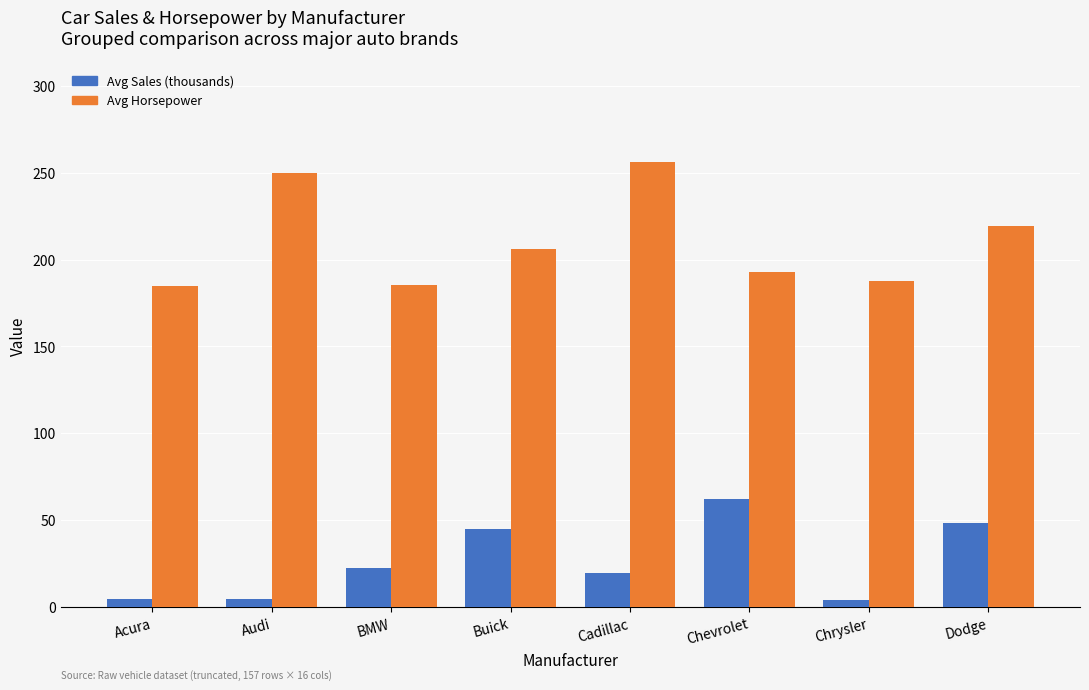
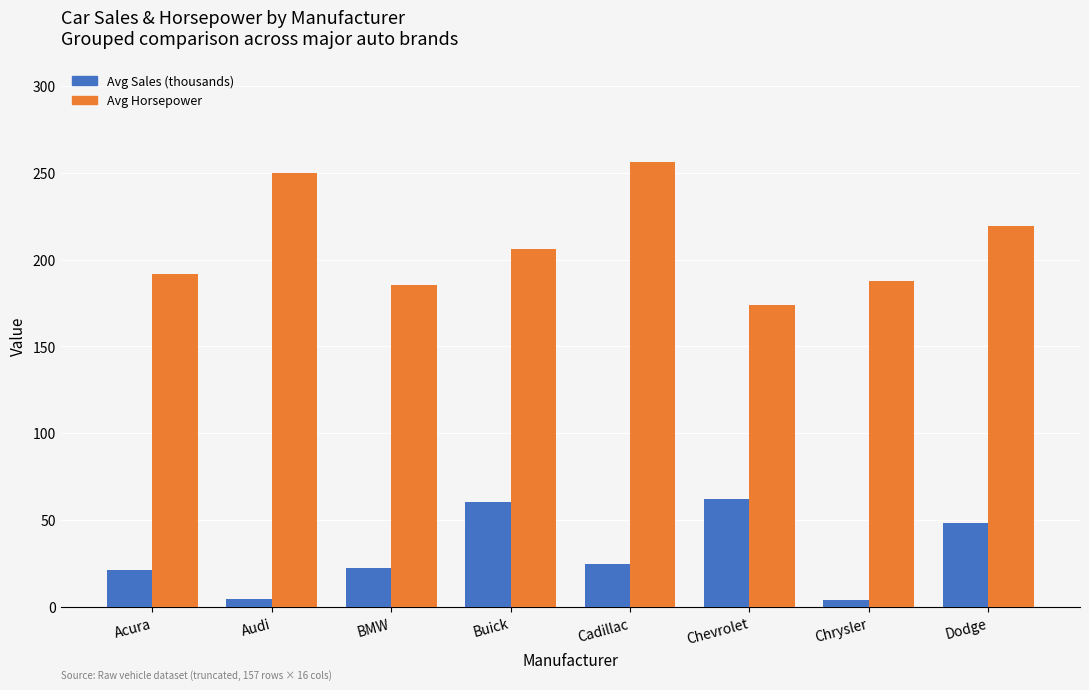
  {
    "Avg Sales (thousands)": {
-     "Acura": 5,
+     "Acura": 22,
      "Audi": 5,
      "BMW": 23,
-     "Buick": 45,
-     "Cadillac": 20,
+     "Buick": 61,
+     "Cadillac": 25,
      "Chevrolet": 62,
      "Chrysler": 4,
      "Dodge": 48
    },
    "Avg Horsepower": {
-     "Acura": 185,
+     "Acura": 192,
      "Audi": 250,
      "BMW": 185,
      "Buick": 206,
      "Cadillac": 256,
-     "Chevrolet": 193,
+     "Chevrolet": 174,
      "Chrysler": 188,
      "Dodge": 219
    }
  }
